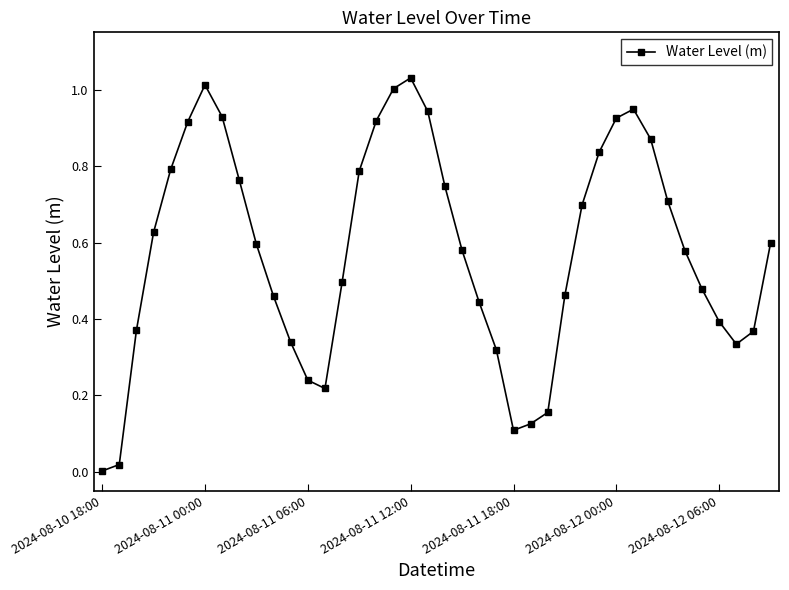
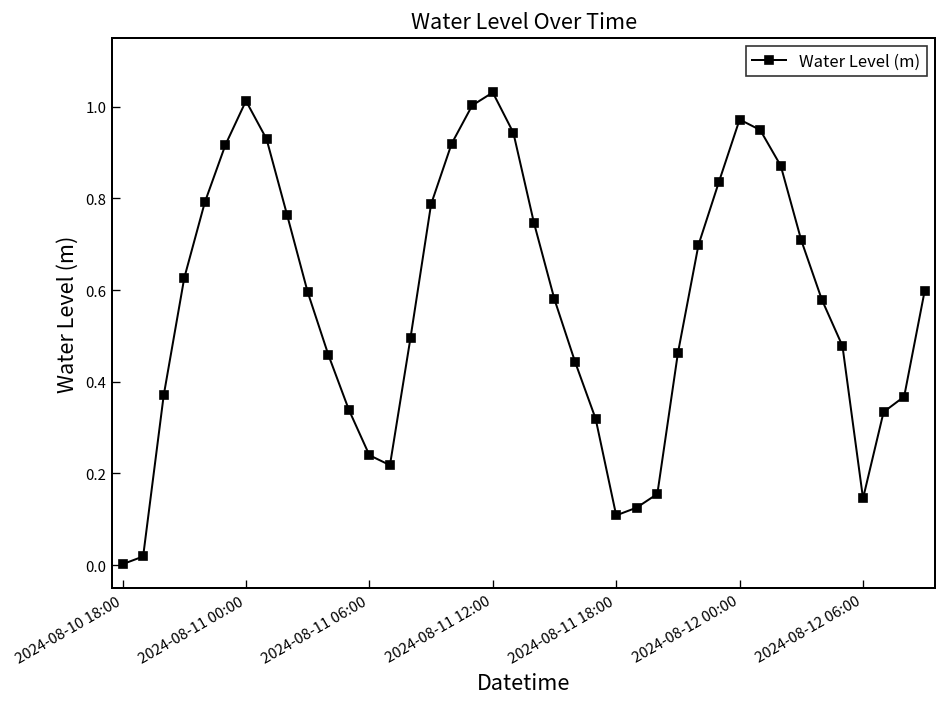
  {
    "2024-08-10 18:00": 0.00,
    "2024-08-11 00:00": 1.01,
    "2024-08-11 06:00": 0.24,
    "2024-08-11 12:00": 1.03,
    "2024-08-11 18:00": 0.11,
-   "2024-08-12 00:00": 0.93,
-   "2024-08-12 06:00": 0.39
+   "2024-08-12 00:00": 0.97,
+   "2024-08-12 06:00": 0.15
  }
